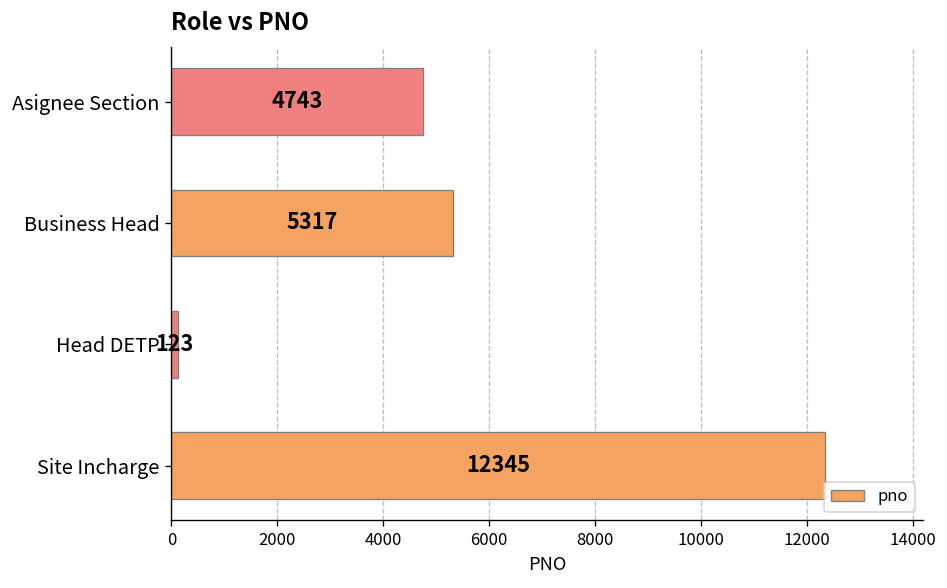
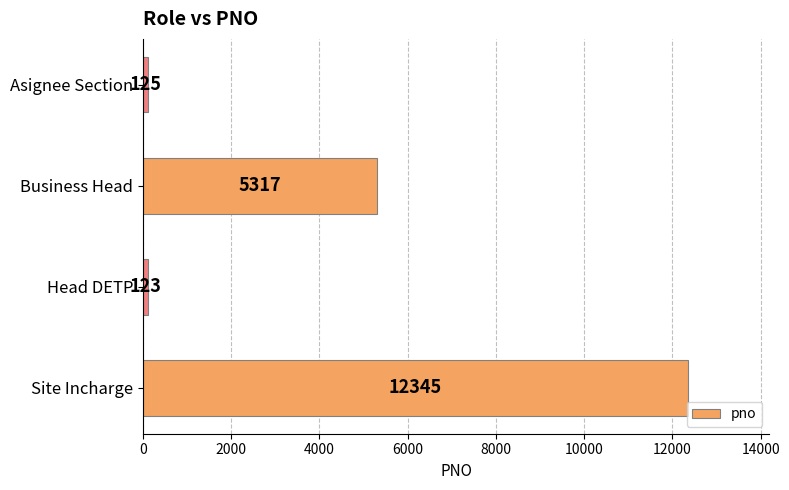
  {
-   "Asignee Section": 4743,
+   "Asignee Section": 125,
    "Business Head": 5317,
    "Head DETP": 123,
    "Site Incharge": 12345
  }
